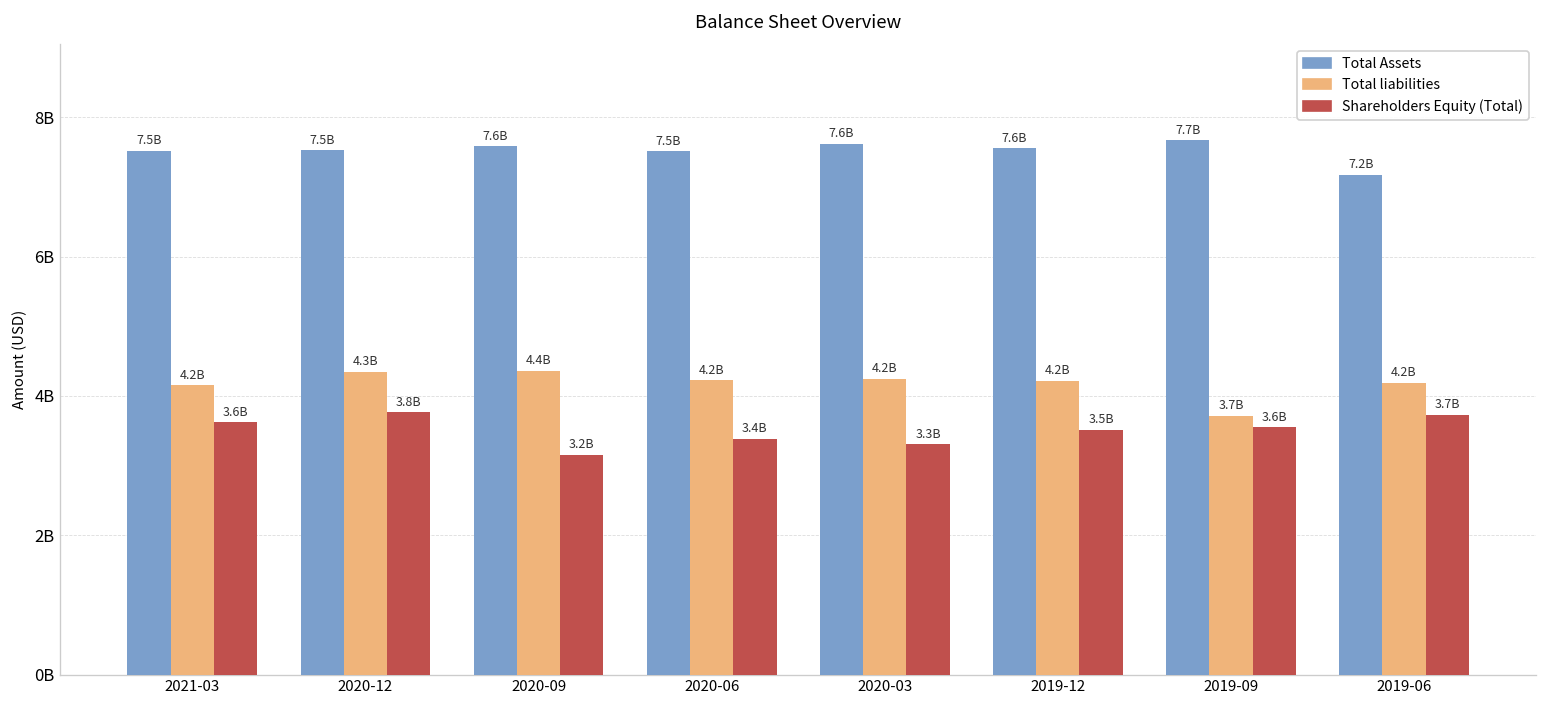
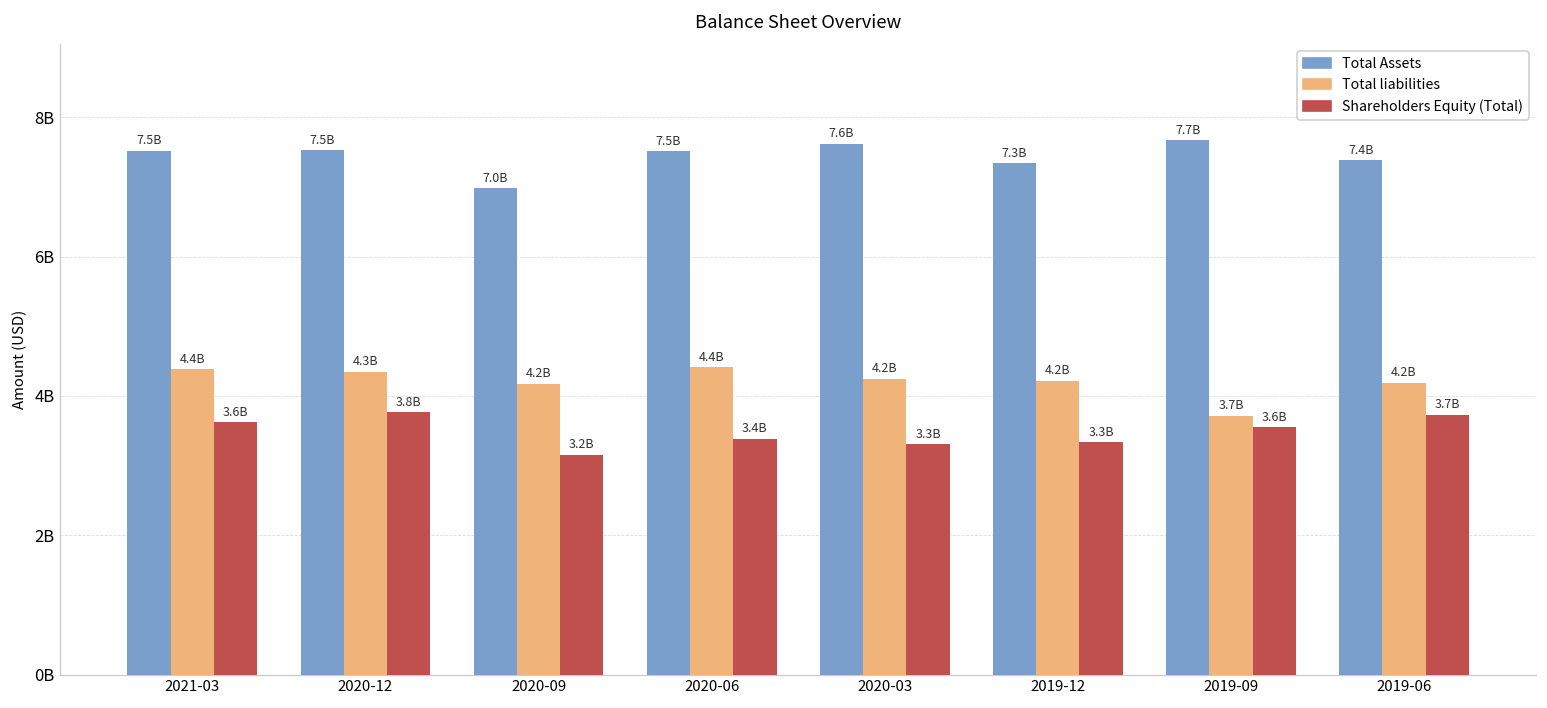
  {
    "Total Assets": {
      "2021-03": "7.5B",
      "2020-12": "7.5B",
-     "2020-09": "7.6B",
+     "2020-09": "7.0B",
      "2020-06": "7.5B",
      "2020-03": "7.6B",
-     "2019-12": "7.6B",
+     "2019-12": "7.3B",
      "2019-09": "7.7B",
-     "2019-06": "7.2B"
+     "2019-06": "7.4B"
    },
    "Total liabilities": {
-     "2021-03": "4.2B",
+     "2021-03": "4.4B",
      "2020-12": "4.3B",
-     "2020-09": "4.4B",
-     "2020-06": "4.2B",
+     "2020-09": "4.2B",
+     "2020-06": "4.4B",
      "2020-03": "4.2B",
      "2019-12": "4.2B",
      "2019-09": "3.7B",
      "2019-06": "4.2B"
    },
    "Shareholders Equity (Total)": {
      "2021-03": "3.6B",
      "2020-12": "3.8B",
      "2020-09": "3.2B",
      "2020-06": "3.4B",
      "2020-03": "3.3B",
-     "2019-12": "3.5B",
+     "2019-12": "3.3B",
      "2019-09": "3.6B",
      "2019-06": "3.7B"
    }
  }
